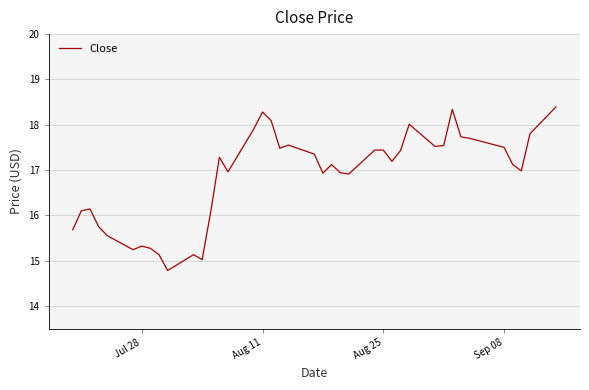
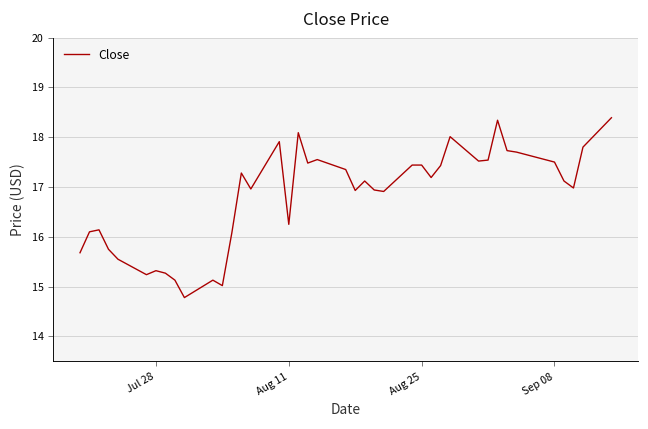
  {
    "Jul 28": 15.3,
-   "Aug 11": 18.3,
+   "Aug 11": 16.3,
    "Aug 25": 17.4,
    "Sep 08": 17.5
  }
